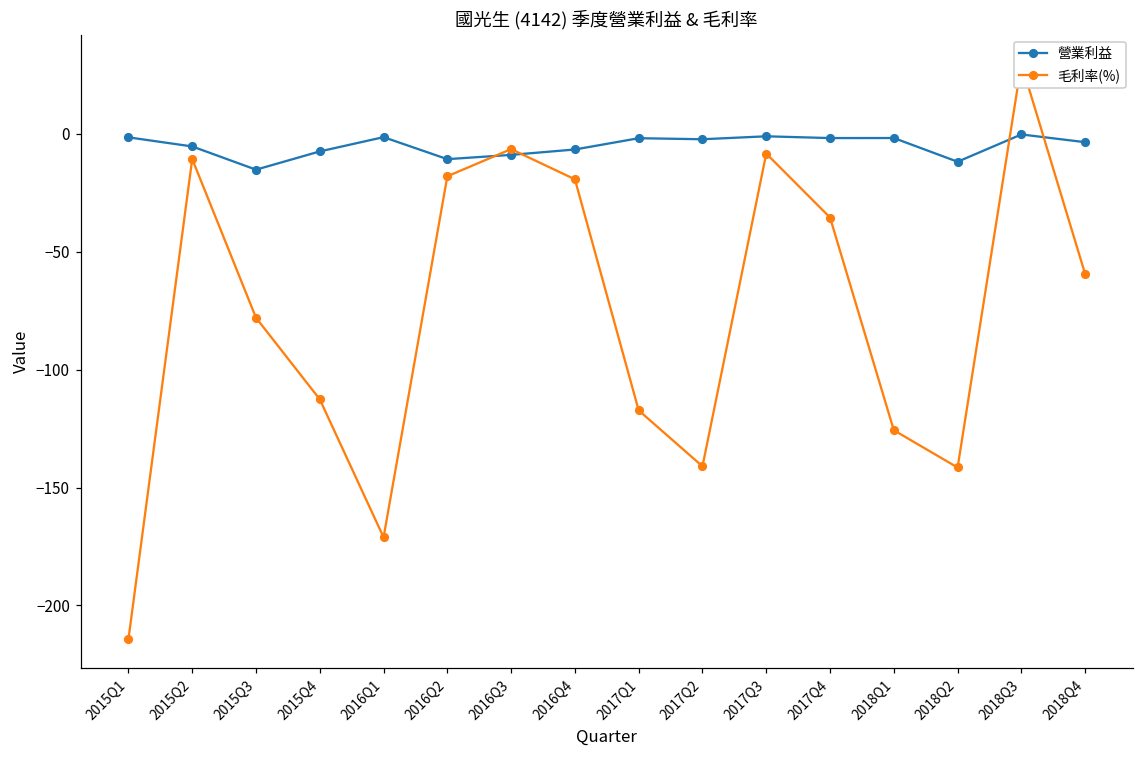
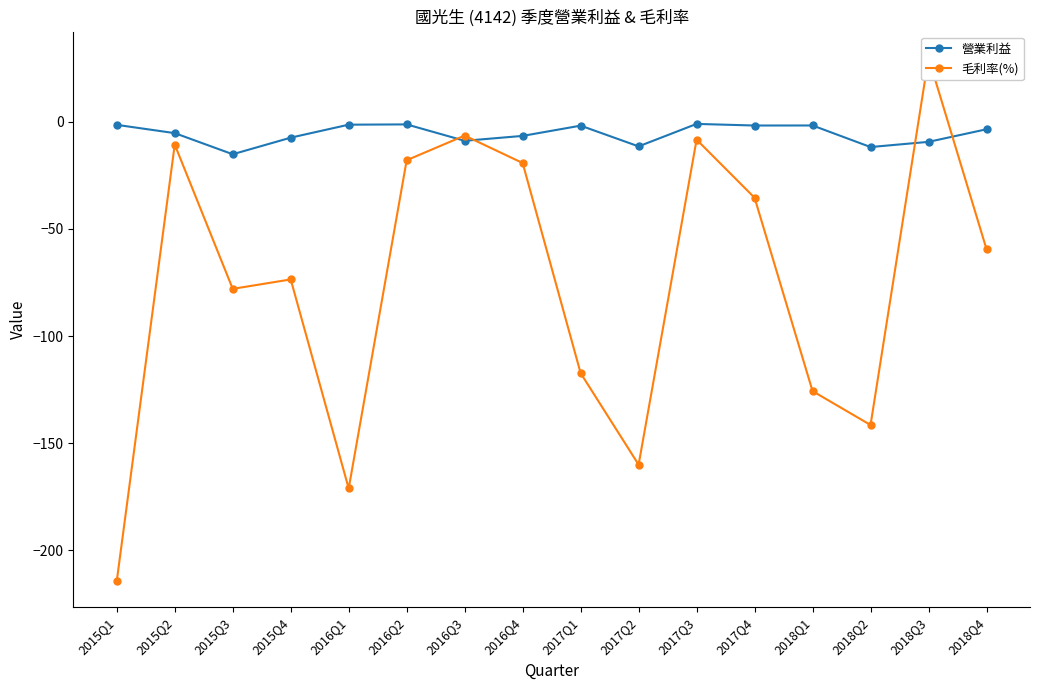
  {
    "營業利益": {
      "2015Q1": -2,
      "2015Q2": -5,
      "2015Q3": -15,
      "2015Q4": -7,
      "2016Q1": -1,
-     "2016Q2": -11,
+     "2016Q2": -1,
      "2016Q3": -9,
      "2016Q4": -7,
      "2017Q1": -2,
-     "2017Q2": -2,
+     "2017Q2": -12,
      "2017Q3": -1,
      "2017Q4": -2,
      "2018Q1": -2,
      "2018Q2": -12,
-     "2018Q3": 0,
+     "2018Q3": -9,
      "2018Q4": -4
    },
    "毛利率(%)": {
      "2015Q1": -214,
      "2015Q2": -11,
      "2015Q3": -78,
-     "2015Q4": -113,
+     "2015Q4": -74,
      "2016Q1": -171,
      "2016Q2": -18,
      "2016Q3": -7,
      "2016Q4": -19,
      "2017Q1": -117,
-     "2017Q2": -141,
+     "2017Q2": -160,
      "2017Q3": -8,
      "2017Q4": -36,
      "2018Q1": -126,
      "2018Q2": -142,
      "2018Q4": -60
    }
  }
